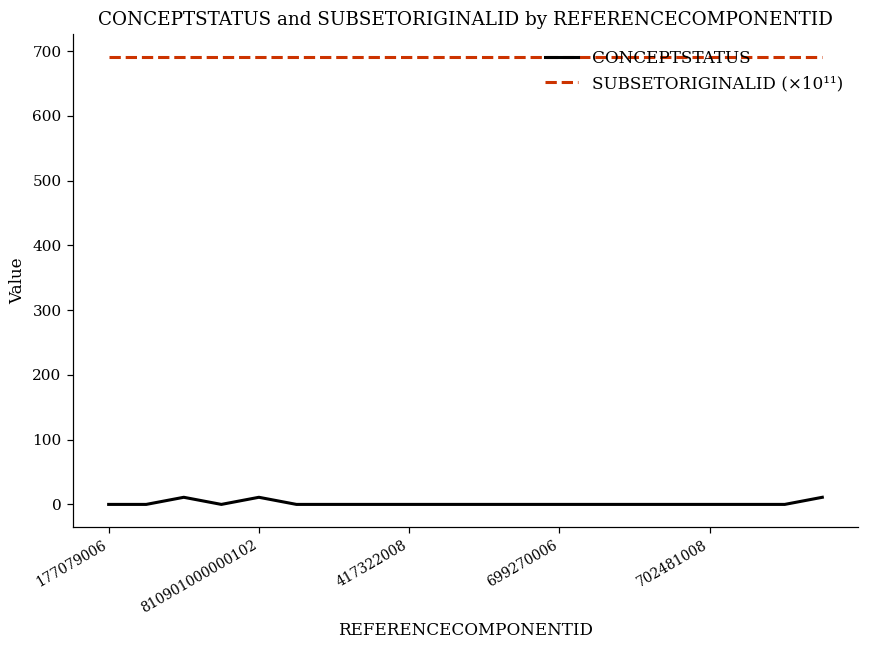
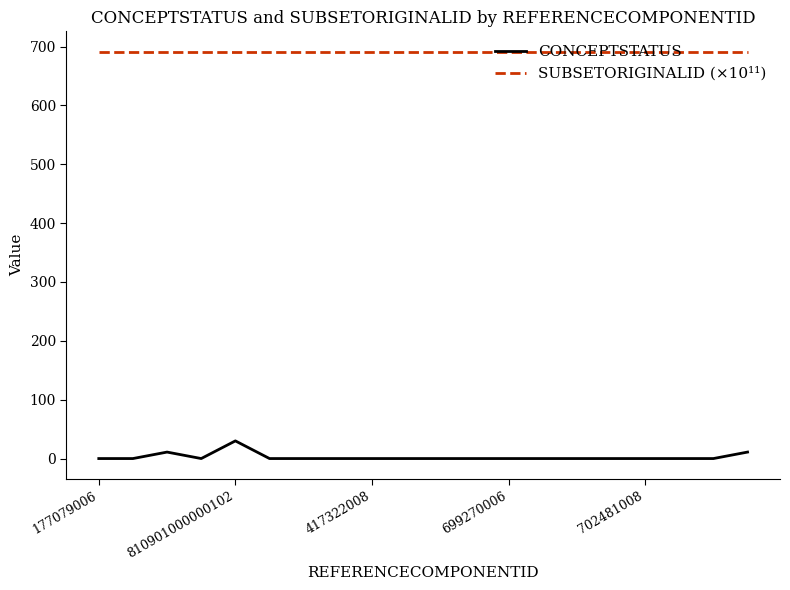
  {
    "CONCEPTSTATUS": {
      "177079006": 0,
-     "810901000000102": 10,
+     "810901000000102": 30,
      "417322008": 0,
      "699270006": 0,
      "702481008": 0
    },
    "SUBSETORIGINALID (×10¹¹)": {
      "177079006": 690,
      "810901000000102": 690,
      "417322008": 690,
      "699270006": 690,
      "702481008": 690
    }
  }
